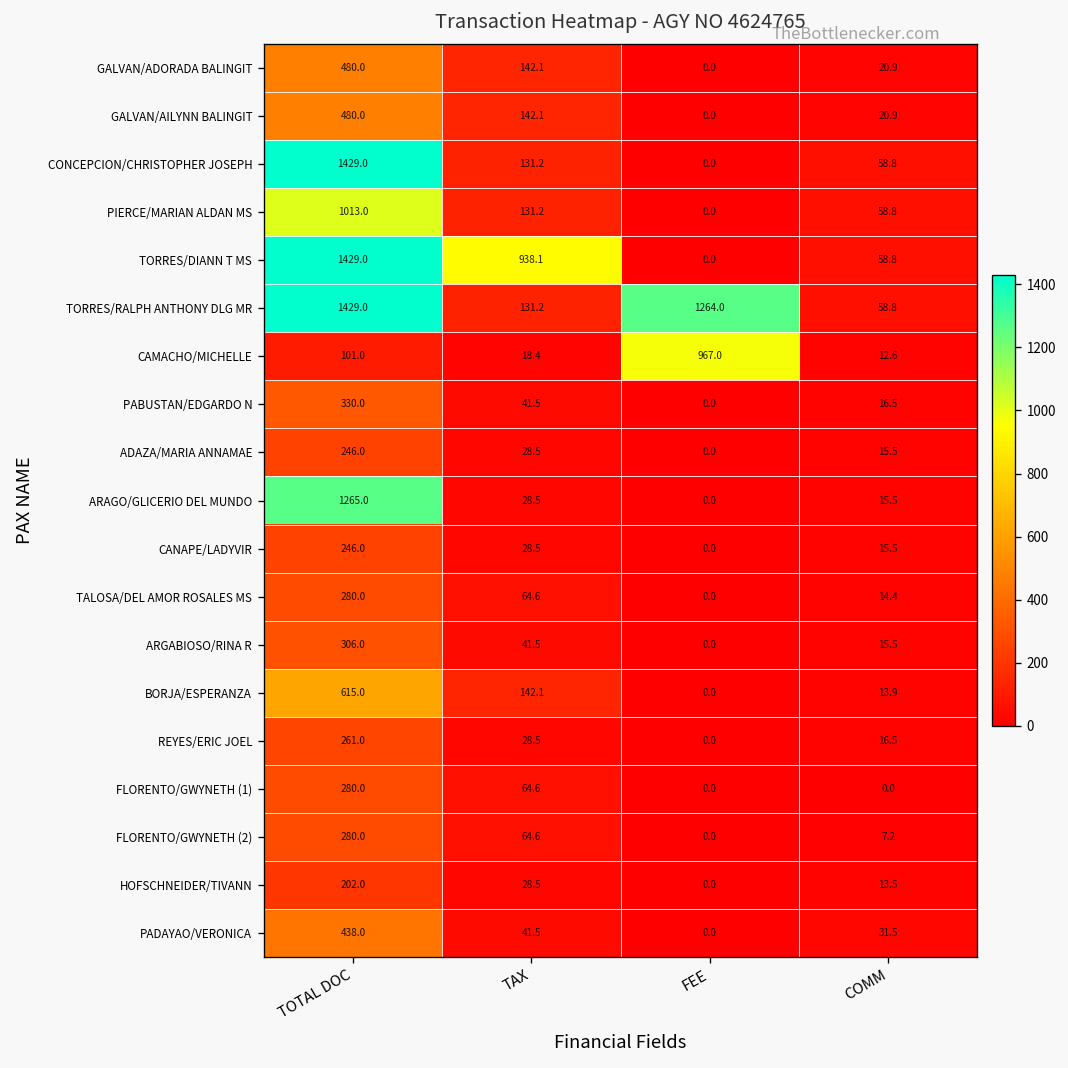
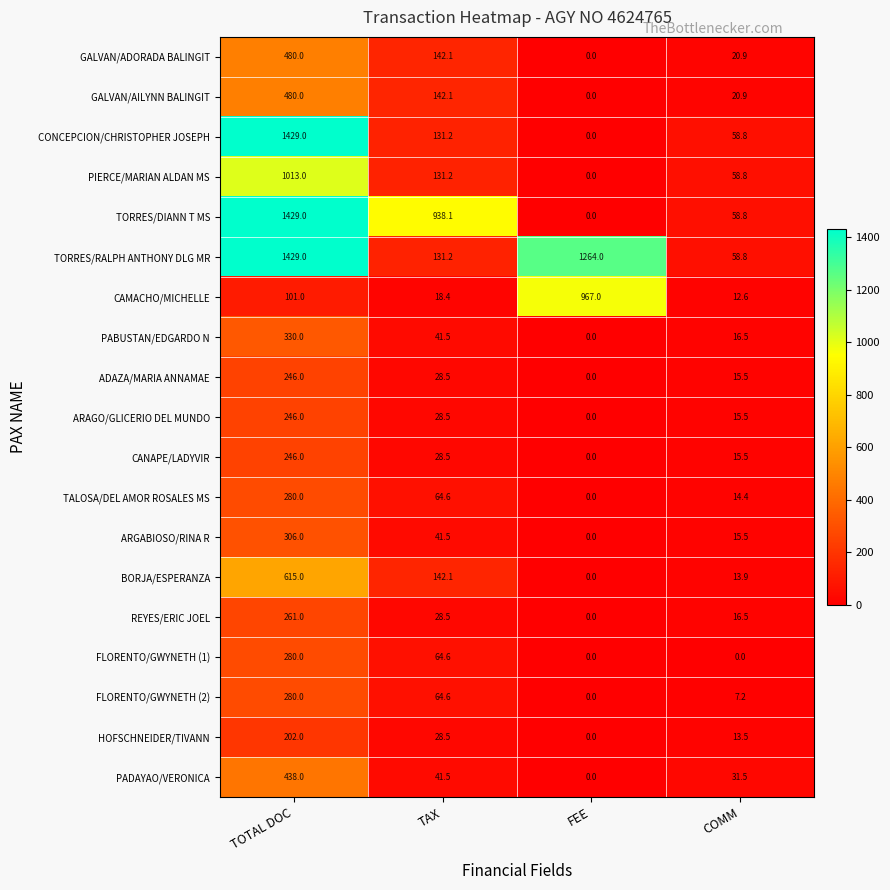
  {
    "GALVAN/ADORADA BALINGIT": {
      "TOTAL DOC": 480.0,
      "TAX": 142.1,
      "FEE": 0.0,
      "COMM": 20.9
    },
    "GALVAN/AILYNN BALINGIT": {
      "TOTAL DOC": 480.0,
      "TAX": 142.1,
      "FEE": 0.0,
      "COMM": 20.9
    },
    "CONCEPCION/CHRISTOPHER JOSEPH": {
      "TOTAL DOC": 1429.0,
      "TAX": 131.2,
      "FEE": 0.0,
      "COMM": 58.8
    },
    "PIERCE/MARIAN ALDAN MS": {
      "TOTAL DOC": 1013.0,
      "TAX": 131.2,
      "FEE": 0.0,
      "COMM": 58.8
    },
    "TORRES/DIANN T MS": {
      "TOTAL DOC": 1429.0,
      "TAX": 938.1,
      "FEE": 0.0,
      "COMM": 58.8
    },
    "TORRES/RALPH ANTHONY DLG MR": {
      "TOTAL DOC": 1429.0,
      "TAX": 131.2,
      "FEE": 1264.0,
      "COMM": 58.8
    },
    "CAMACHO/MICHELLE": {
      "TOTAL DOC": 101.0,
      "TAX": 18.4,
      "FEE": 967.0,
      "COMM": 12.6
    },
    "PABUSTAN/EDGARDO N": {
      "TOTAL DOC": 330.0,
      "TAX": 41.5,
      "FEE": 0.0,
      "COMM": 16.5
    },
    "ADAZA/MARIA ANNAMAE": {
      "TOTAL DOC": 246.0,
      "TAX": 28.5,
      "FEE": 0.0,
      "COMM": 15.5
    },
    "ARAGO/GLICERIO DEL MUNDO": {
-     "TOTAL DOC": 1265.0,
+     "TOTAL DOC": 246.0,
      "TAX": 28.5,
      "FEE": 0.0,
      "COMM": 15.5
    },
    "CANAPE/LADYVIR": {
      "TOTAL DOC": 246.0,
      "TAX": 28.5,
      "FEE": 0.0,
      "COMM": 15.5
    },
    "TALOSA/DEL AMOR ROSALES MS": {
      "TOTAL DOC": 280.0,
      "TAX": 64.6,
      "FEE": 0.0,
      "COMM": 14.4
    },
    "ARGABIOSO/RINA R": {
      "TOTAL DOC": 306.0,
      "TAX": 41.5,
      "FEE": 0.0,
      "COMM": 15.5
    },
    "BORJA/ESPERANZA": {
      "TOTAL DOC": 615.0,
      "TAX": 142.1,
      "FEE": 0.0,
      "COMM": 13.9
    },
    "REYES/ERIC JOEL": {
      "TOTAL DOC": 261.0,
      "TAX": 28.5,
      "FEE": 0.0,
      "COMM": 16.5
    },
    "FLORENTO/GWYNETH (1)": {
      "TOTAL DOC": 280.0,
      "TAX": 64.6,
      "FEE": 0.0,
      "COMM": 0.0
    },
    "FLORENTO/GWYNETH (2)": {
      "TOTAL DOC": 280.0,
      "TAX": 64.6,
      "FEE": 0.0,
      "COMM": 7.2
    },
    "HOFSCHNEIDER/TIVANN": {
      "TOTAL DOC": 202.0,
      "TAX": 28.5,
      "FEE": 0.0,
      "COMM": 13.5
    },
    "PADAYAO/VERONICA": {
      "TOTAL DOC": 438.0,
      "TAX": 41.5,
      "FEE": 0.0,
      "COMM": 31.5
    }
  }
